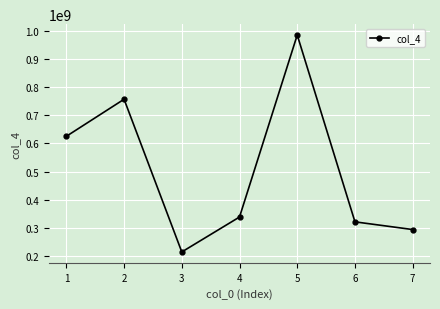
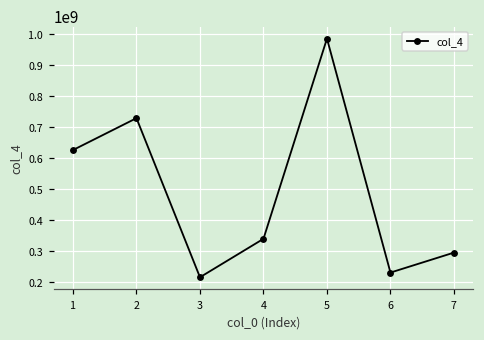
  {
    "1": 630000000,
-   "2": 760000000,
+   "2": 730000000,
    "3": 210000000,
    "4": 340000000,
    "5": 990000000,
-   "6": 320000000,
+   "6": 230000000,
    "7": 290000000
  }
